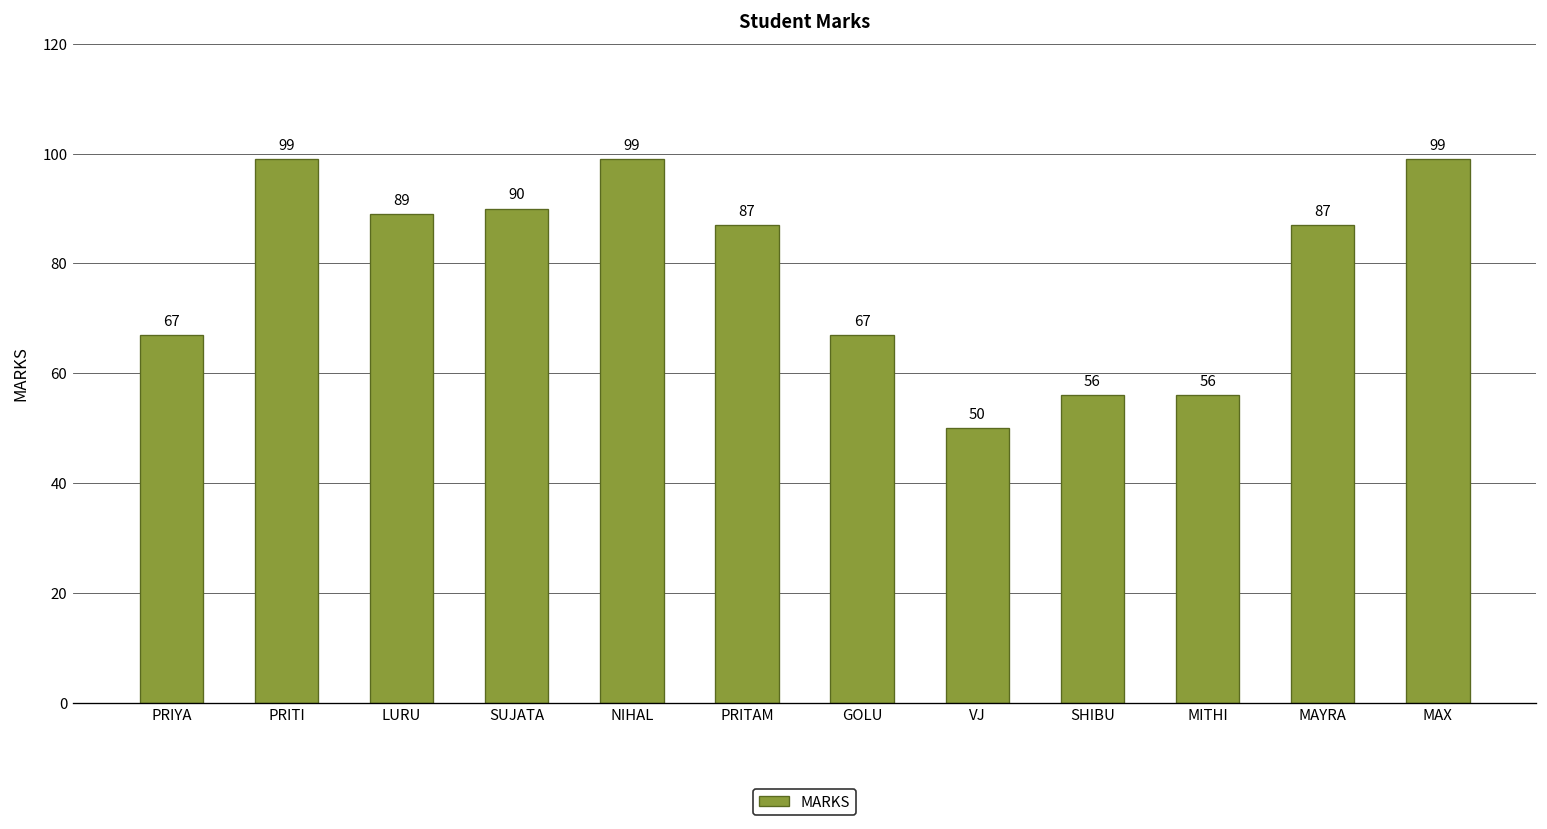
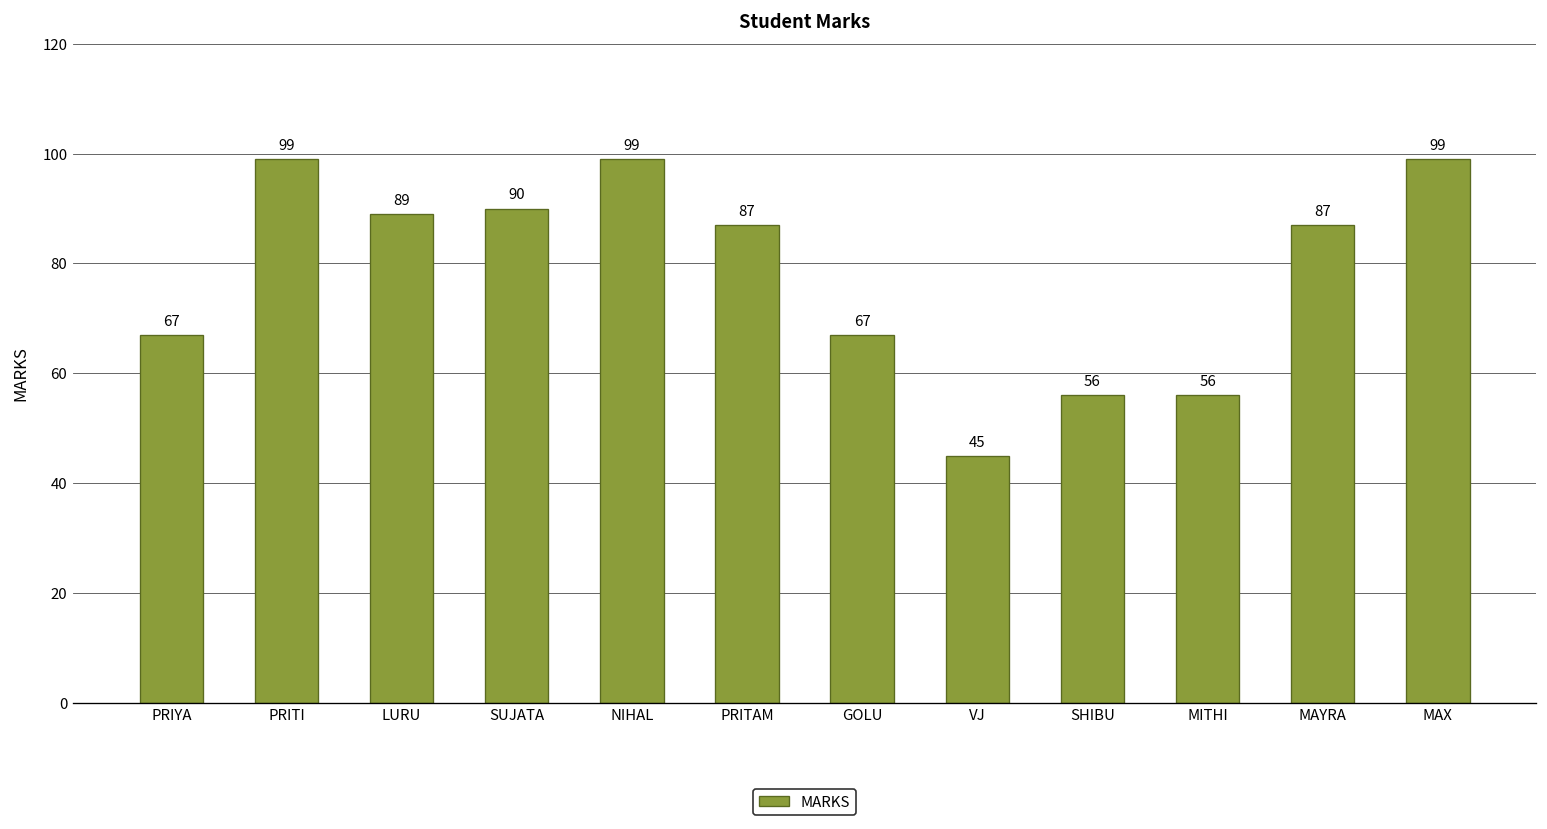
  {
    "PRIYA": 67,
    "PRITI": 99,
    "LURU": 89,
    "SUJATA": 90,
    "NIHAL": 99,
    "PRITAM": 87,
    "GOLU": 67,
-   "VJ": 50,
+   "VJ": 45,
    "SHIBU": 56,
    "MITHI": 56,
    "MAYRA": 87,
    "MAX": 99
  }
